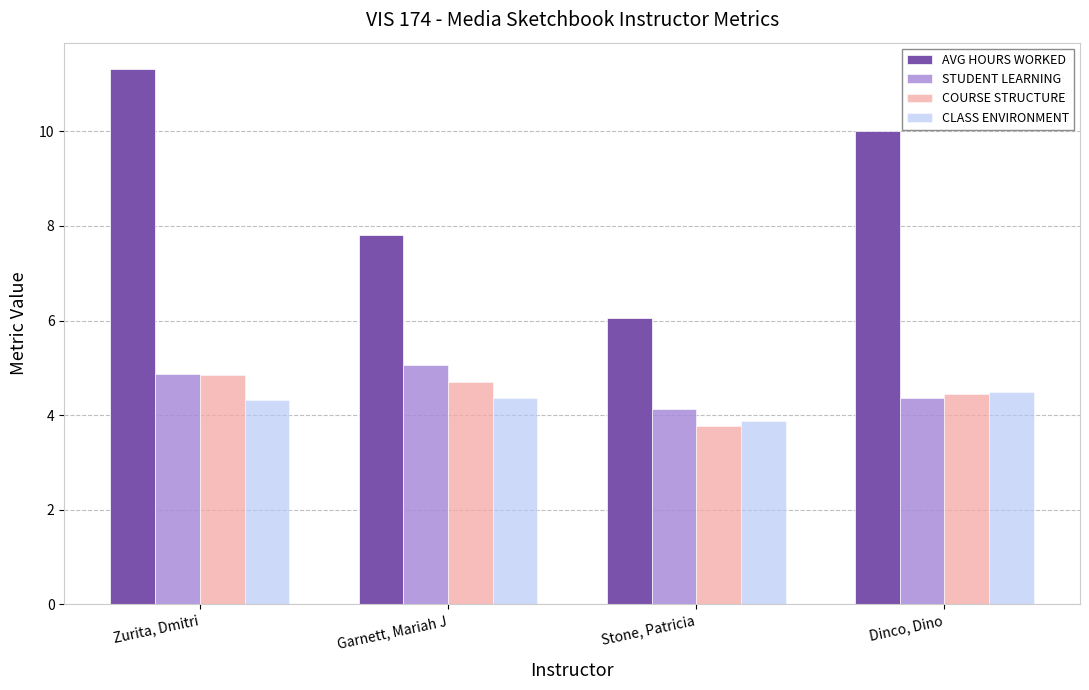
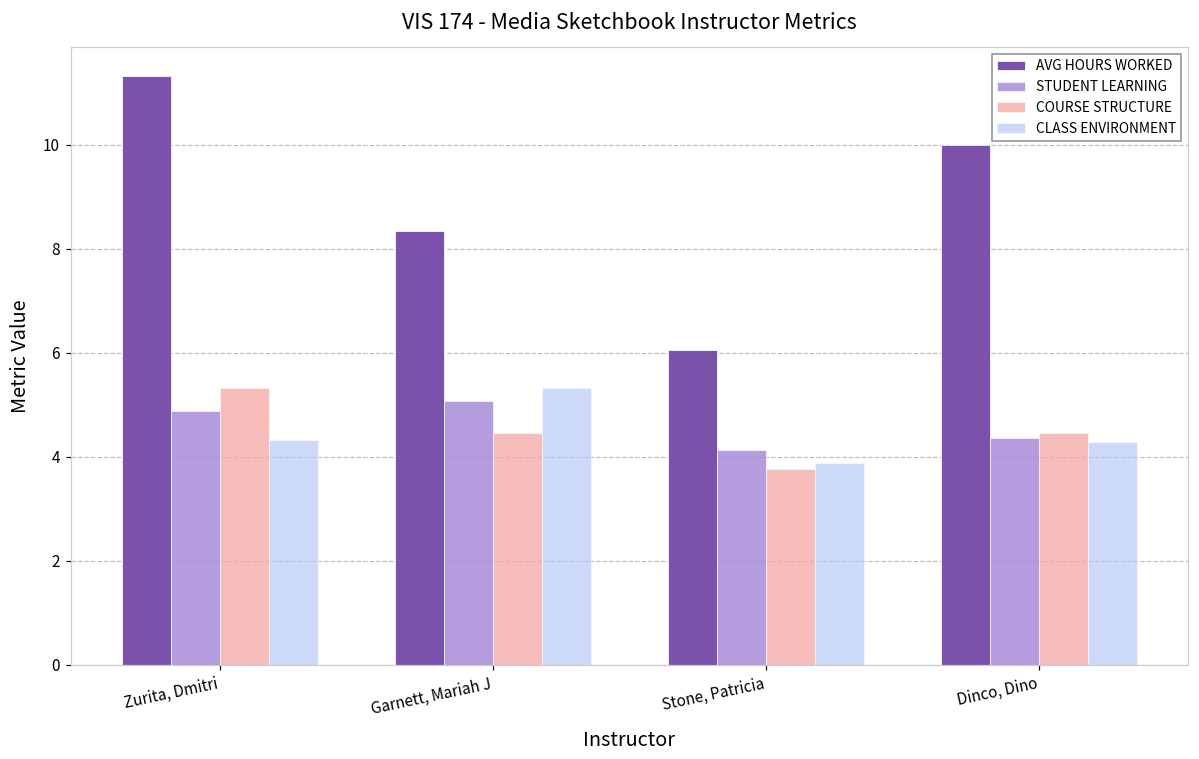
  {
    "AVG HOURS WORKED": {
      "Zurita, Dmitri": 11.3,
-     "Garnett, Mariah J": 7.8,
+     "Garnett, Mariah J": 8.3,
      "Stone, Patricia": 6.1,
      "Dinco, Dino": 10.0
    },
    "STUDENT LEARNING": {
      "Zurita, Dmitri": 4.9,
      "Garnett, Mariah J": 5.1,
      "Stone, Patricia": 4.1,
      "Dinco, Dino": 4.4
    },
    "COURSE STRUCTURE": {
-     "Zurita, Dmitri": 4.9,
-     "Garnett, Mariah J": 4.7,
+     "Zurita, Dmitri": 5.3,
+     "Garnett, Mariah J": 4.5,
      "Stone, Patricia": 3.8,
      "Dinco, Dino": 4.5
    },
    "CLASS ENVIRONMENT": {
      "Zurita, Dmitri": 4.3,
-     "Garnett, Mariah J": 4.4,
+     "Garnett, Mariah J": 5.3,
      "Stone, Patricia": 3.9,
-     "Dinco, Dino": 4.5
+     "Dinco, Dino": 4.3
    }
  }
